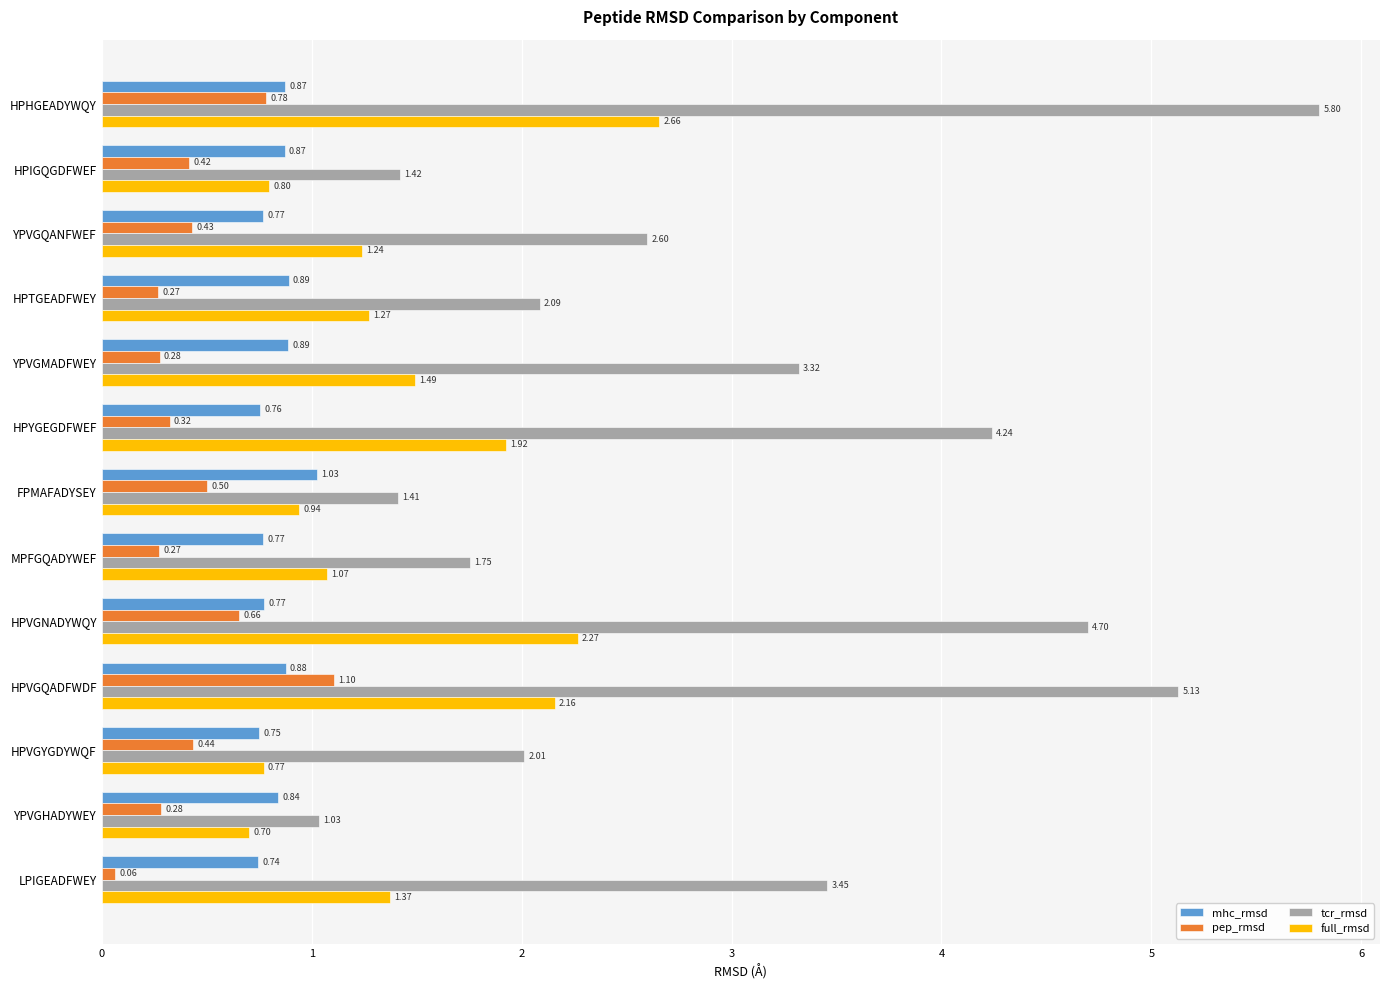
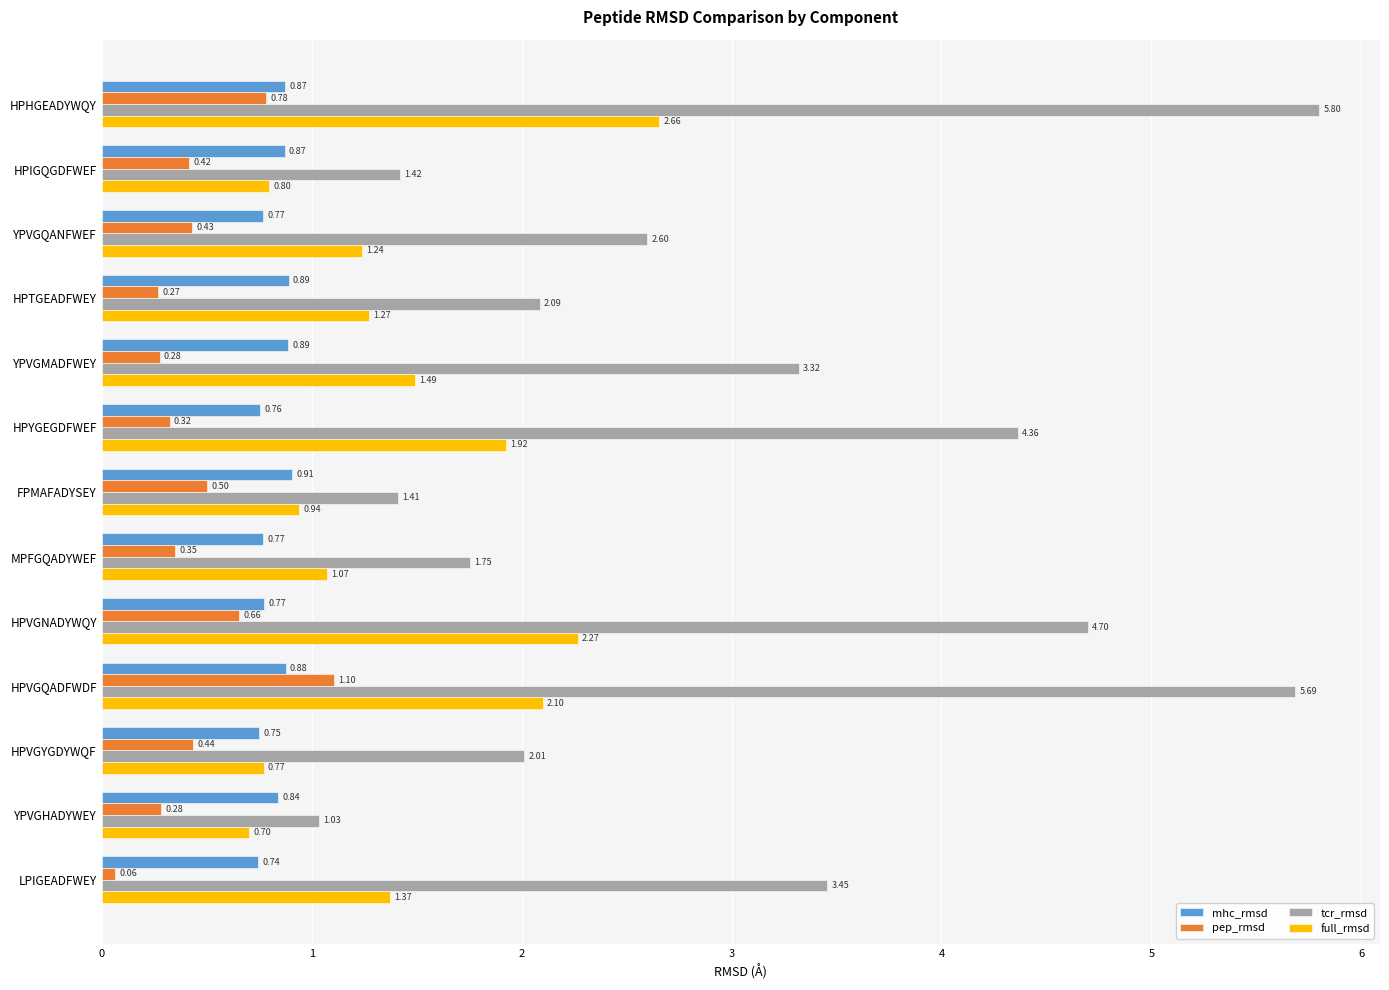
  {
    "mhc_rmsd": {
      "HPHGEADYWQY": 0.87,
      "HPIGQGDFWEF": 0.87,
      "YPVGQANFWEF": 0.77,
      "HPTGEADFWEY": 0.89,
      "YPVGMADFWEY": 0.89,
      "HPYGEGDFWEF": 0.76,
-     "FPMAFADYSEY": 1.03,
+     "FPMAFADYSEY": 0.91,
      "MPFGQADYWEF": 0.77,
      "HPVGNADYWQY": 0.77,
      "HPVGQADFWDF": 0.88,
      "HPVGYGDYWQF": 0.75,
      "YPVGHADYWEY": 0.84,
      "LPIGEADFWEY": 0.74
    },
    "pep_rmsd": {
      "HPHGEADYWQY": 0.78,
      "HPIGQGDFWEF": 0.42,
      "YPVGQANFWEF": 0.43,
      "HPTGEADFWEY": 0.27,
      "YPVGMADFWEY": 0.28,
      "HPYGEGDFWEF": 0.32,
      "FPMAFADYSEY": 0.50,
-     "MPFGQADYWEF": 0.27,
+     "MPFGQADYWEF": 0.35,
      "HPVGNADYWQY": 0.66,
      "HPVGQADFWDF": 1.10,
      "HPVGYGDYWQF": 0.44,
      "YPVGHADYWEY": 0.28,
      "LPIGEADFWEY": 0.06
    },
    "tcr_rmsd": {
      "HPHGEADYWQY": 5.80,
      "HPIGQGDFWEF": 1.42,
      "YPVGQANFWEF": 2.60,
      "HPTGEADFWEY": 2.09,
      "YPVGMADFWEY": 3.32,
-     "HPYGEGDFWEF": 4.24,
+     "HPYGEGDFWEF": 4.36,
      "FPMAFADYSEY": 1.41,
      "MPFGQADYWEF": 1.75,
      "HPVGNADYWQY": 4.70,
-     "HPVGQADFWDF": 5.13,
+     "HPVGQADFWDF": 5.69,
      "HPVGYGDYWQF": 2.01,
      "YPVGHADYWEY": 1.03,
      "LPIGEADFWEY": 3.45
    },
    "full_rmsd": {
      "HPHGEADYWQY": 2.66,
      "HPIGQGDFWEF": 0.80,
      "YPVGQANFWEF": 1.24,
      "HPTGEADFWEY": 1.27,
      "YPVGMADFWEY": 1.49,
      "HPYGEGDFWEF": 1.92,
      "FPMAFADYSEY": 0.94,
      "MPFGQADYWEF": 1.07,
      "HPVGNADYWQY": 2.27,
-     "HPVGQADFWDF": 2.16,
+     "HPVGQADFWDF": 2.10,
      "HPVGYGDYWQF": 0.77,
      "YPVGHADYWEY": 0.70,
      "LPIGEADFWEY": 1.37
    }
  }
